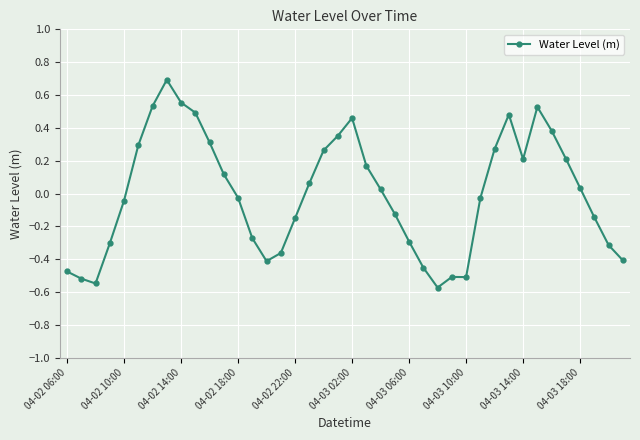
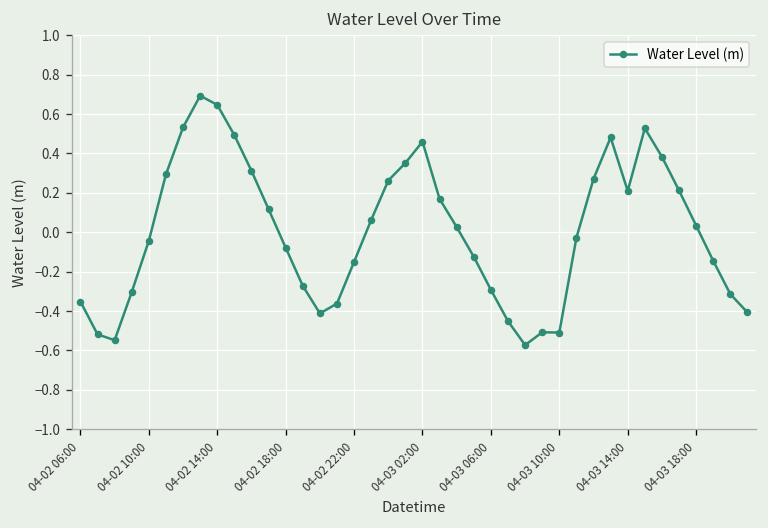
  {
-   "04-02 06:00": -0.47,
+   "04-02 06:00": -0.35,
    "04-02 10:00": -0.04,
-   "04-02 14:00": 0.55,
-   "04-02 18:00": -0.03,
+   "04-02 14:00": 0.65,
+   "04-02 18:00": -0.08,
    "04-02 22:00": -0.15,
    "04-03 02:00": 0.46,
    "04-03 06:00": -0.29,
    "04-03 10:00": -0.51,
    "04-03 14:00": 0.21,
    "04-03 18:00": 0.03
  }
